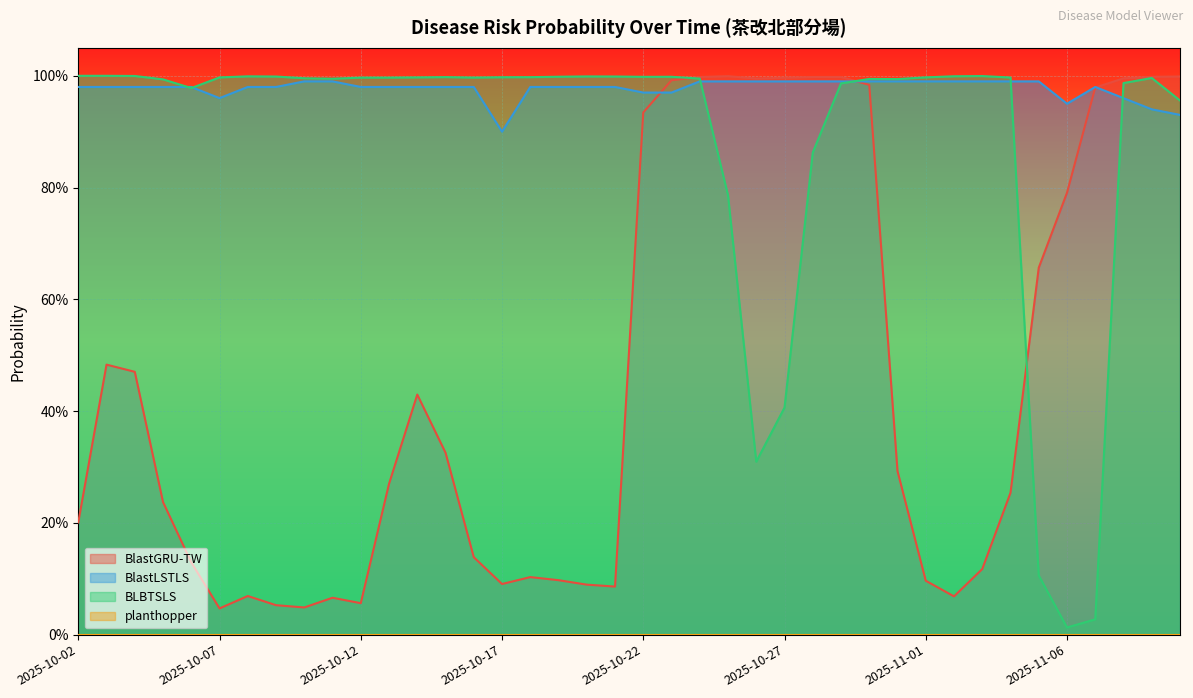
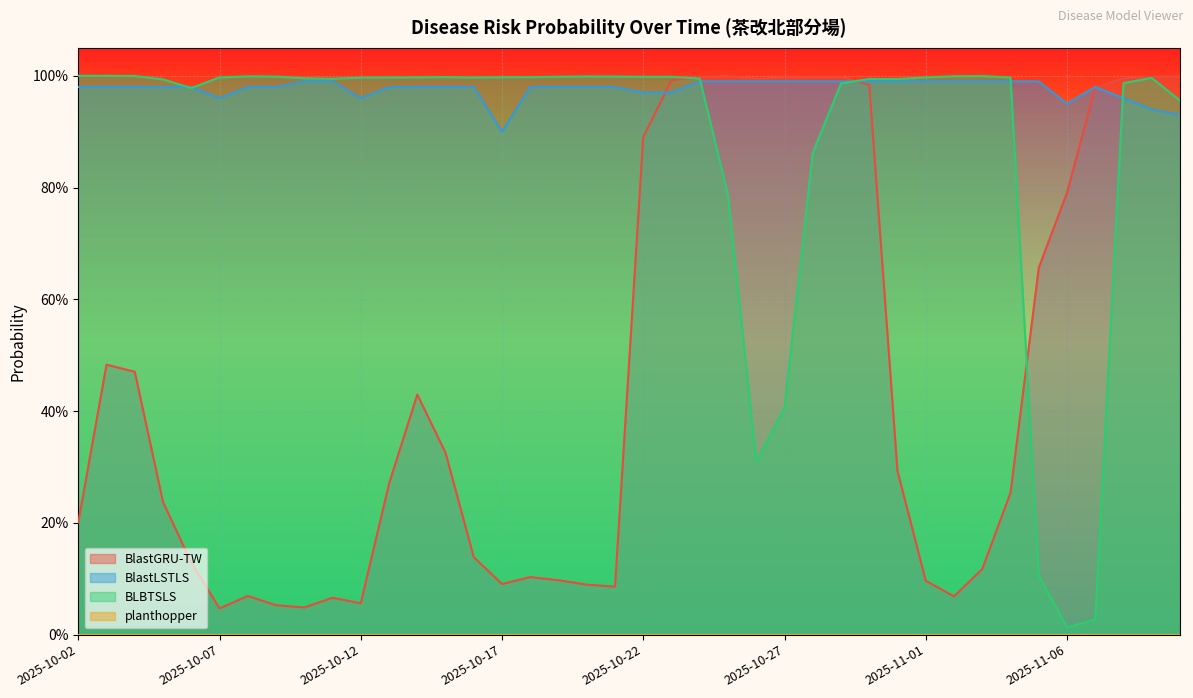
  {
    "BlastGRU-TW": {
      "2025-10-02": "20%",
      "2025-10-07": "5%",
      "2025-10-12": "6%",
      "2025-10-17": "9%",
-     "2025-10-22": "93%",
+     "2025-10-22": "89%",
      "2025-10-27": "100%",
      "2025-11-01": "10%",
      "2025-11-06": "79%"
    },
    "BlastLSTLS": {
      "2025-10-02": "98%",
      "2025-10-07": "96%",
-     "2025-10-12": "98%",
+     "2025-10-12": "96%",
      "2025-10-17": "90%",
      "2025-10-22": "97%",
      "2025-10-27": "99%",
      "2025-11-01": "99%",
      "2025-11-06": "95%"
    },
    "BLBTSLS": {
      "2025-10-02": "100%",
      "2025-10-07": "100%",
      "2025-10-12": "100%",
      "2025-10-17": "100%",
      "2025-10-22": "100%",
      "2025-10-27": "41%",
      "2025-11-01": "100%",
      "2025-11-06": "1%"
    },
    "planthopper": {
      "2025-10-02": "0%",
      "2025-10-07": "0%",
      "2025-10-12": "0%",
      "2025-10-17": "0%",
      "2025-10-22": "0%",
      "2025-10-27": "0%",
      "2025-11-01": "0%",
      "2025-11-06": "0%"
    }
  }
